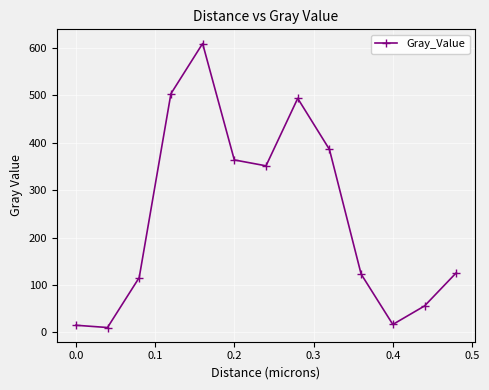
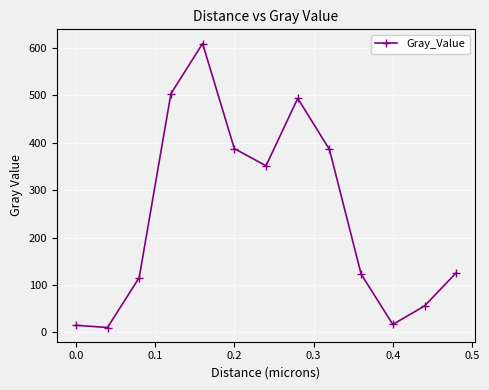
  {
    "0.0": 10,
-   "0.2": 360,
+   "0.2": 390,
    "0.4": 20
  }
